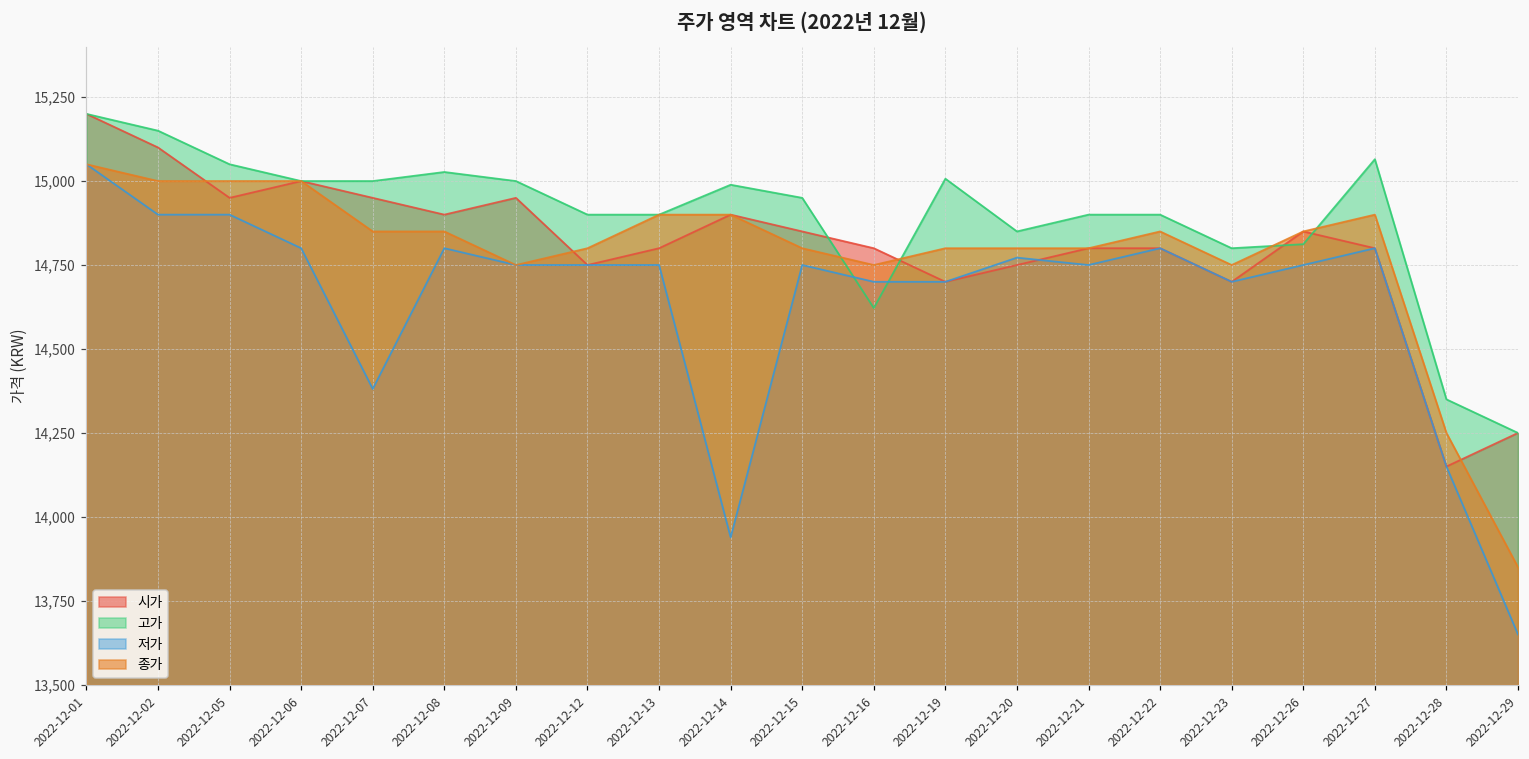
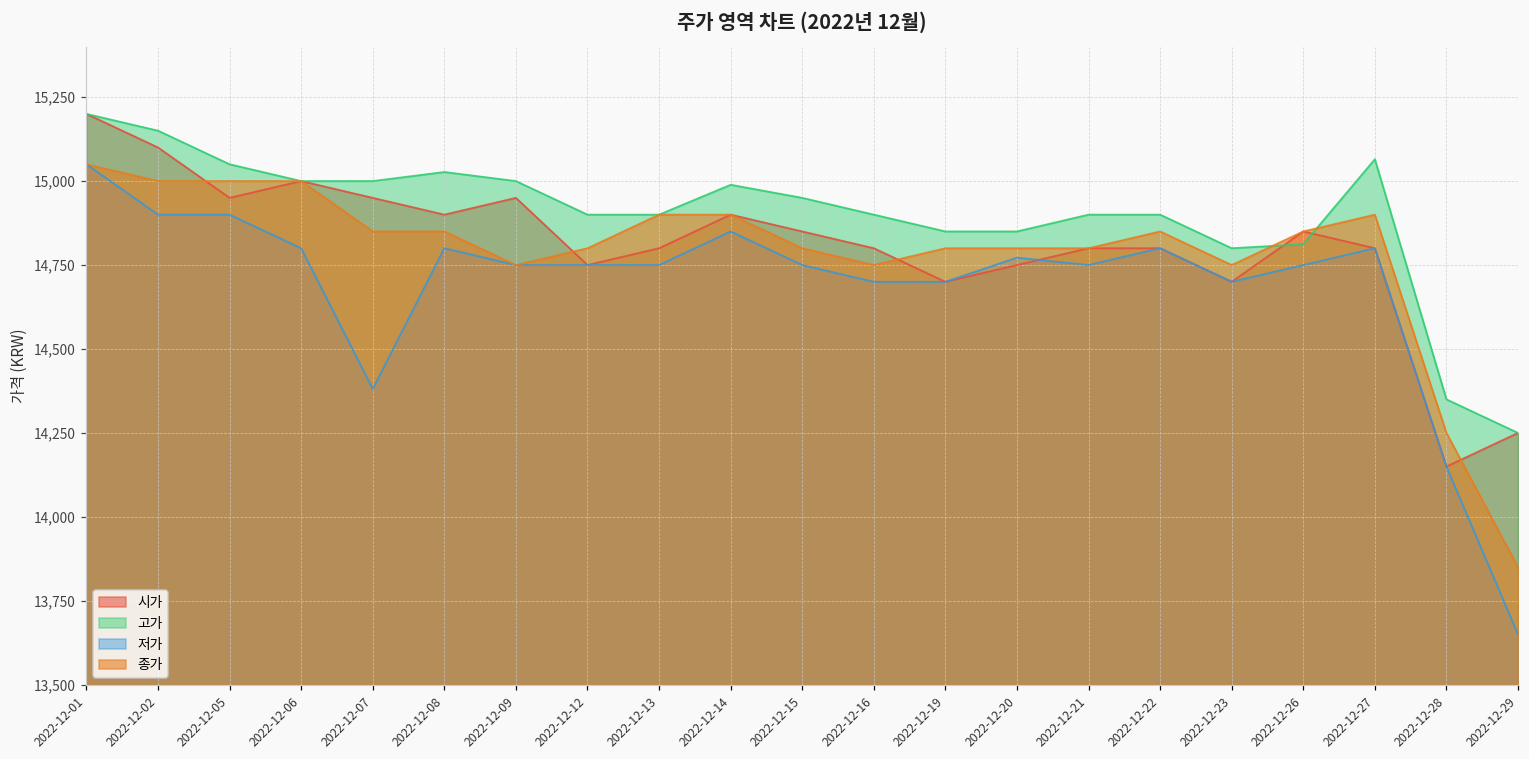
  {
    "고가": {
      "2022-12-02": "15,150",
      "2022-12-05": "15,050",
      "2022-12-07": "15,000",
      "2022-12-08": "15,030",
      "2022-12-09": "15,000",
      "2022-12-12": "14,900",
      "2022-12-14": "14,990",
      "2022-12-15": "14,950",
-     "2022-12-16": "14,620",
-     "2022-12-19": "15,010",
+     "2022-12-16": "14,900",
+     "2022-12-19": "14,850",
      "2022-12-20": "14,850",
      "2022-12-21": "14,900",
      "2022-12-22": "14,900",
      "2022-12-23": "14,800",
      "2022-12-26": "14,810",
      "2022-12-27": "15,070",
      "2022-12-28": "14,350"
    },
    "저가": {
      "2022-12-02": "14,900",
      "2022-12-05": "14,900",
      "2022-12-06": "14,800",
      "2022-12-07": "14,380",
      "2022-12-08": "14,800",
      "2022-12-13": "14,750",
-     "2022-12-14": "13,940",
+     "2022-12-14": "14,850",
      "2022-12-15": "14,750",
      "2022-12-16": "14,700",
      "2022-12-20": "14,770",
      "2022-12-21": "14,750",
      "2022-12-26": "14,750",
      "2022-12-29": "13,650"
    }
  }
